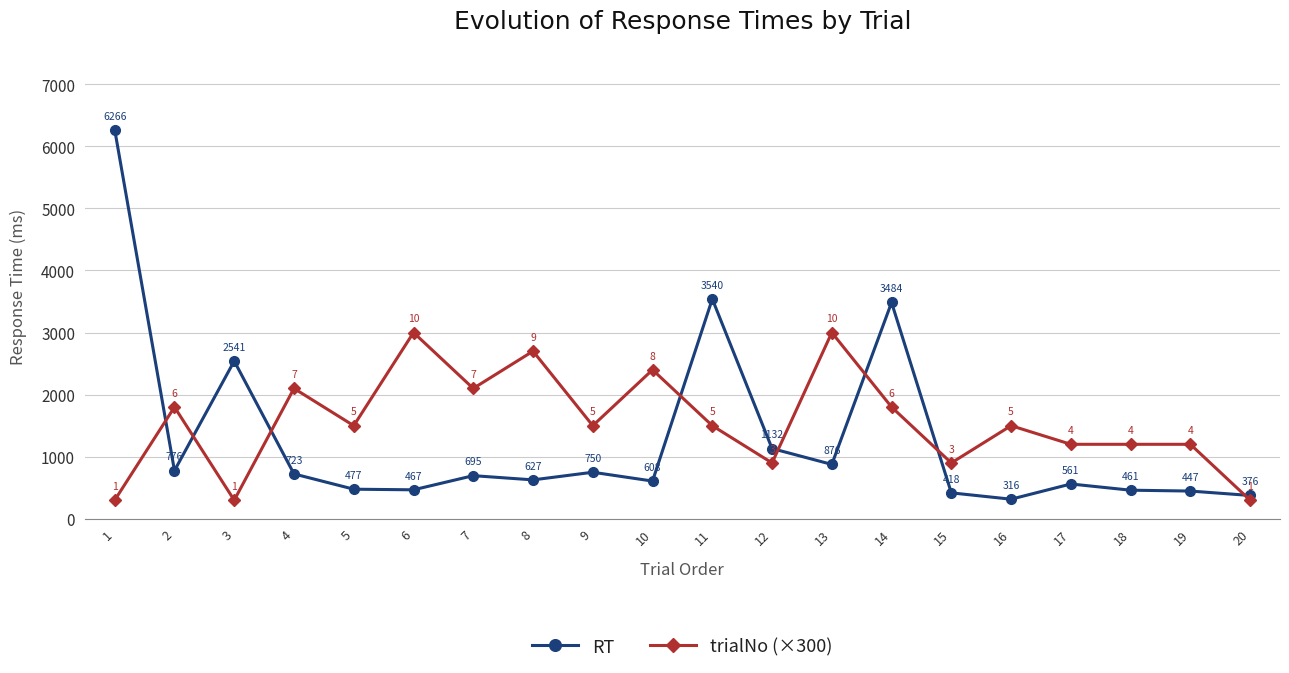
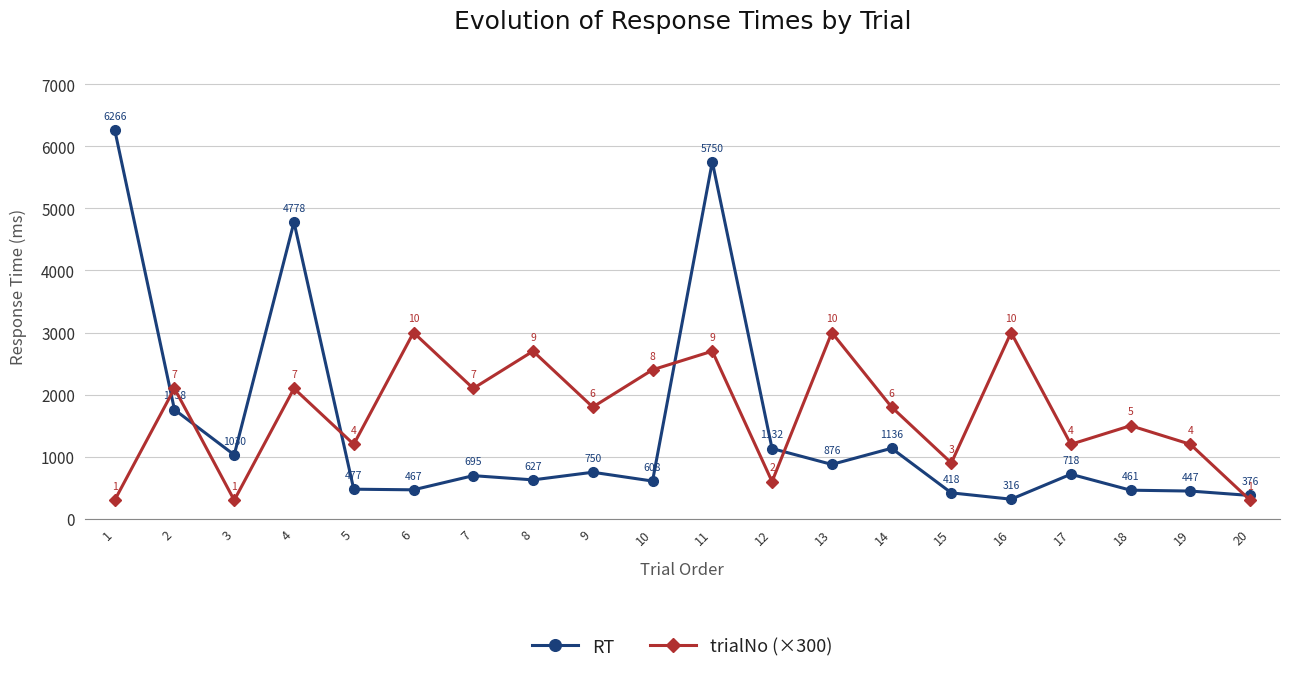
  {
    "RT": {
      "1": 6266,
-     "2": 776,
-     "3": 2541,
-     "4": 723,
+     "2": 1758,
+     "3": 1030,
+     "4": 4778,
      "5": 477,
      "6": 467,
      "7": 695,
      "8": 627,
      "9": 750,
      "10": 608,
-     "11": 3540,
+     "11": 5750,
      "12": 1132,
      "13": 876,
-     "14": 3484,
+     "14": 1136,
      "15": 418,
      "16": 316,
-     "17": 561,
+     "17": 718,
      "18": 461,
      "19": 447
    },
    "trialNo (×300)": {
-     "2": 6,
-     "5": 5,
-     "9": 5,
-     "11": 5,
-     "12": 3,
-     "16": 5,
-     "18": 4
+     "2": 7,
+     "5": 4,
+     "9": 6,
+     "11": 9,
+     "12": 2,
+     "16": 10,
+     "18": 5
    }
  }
